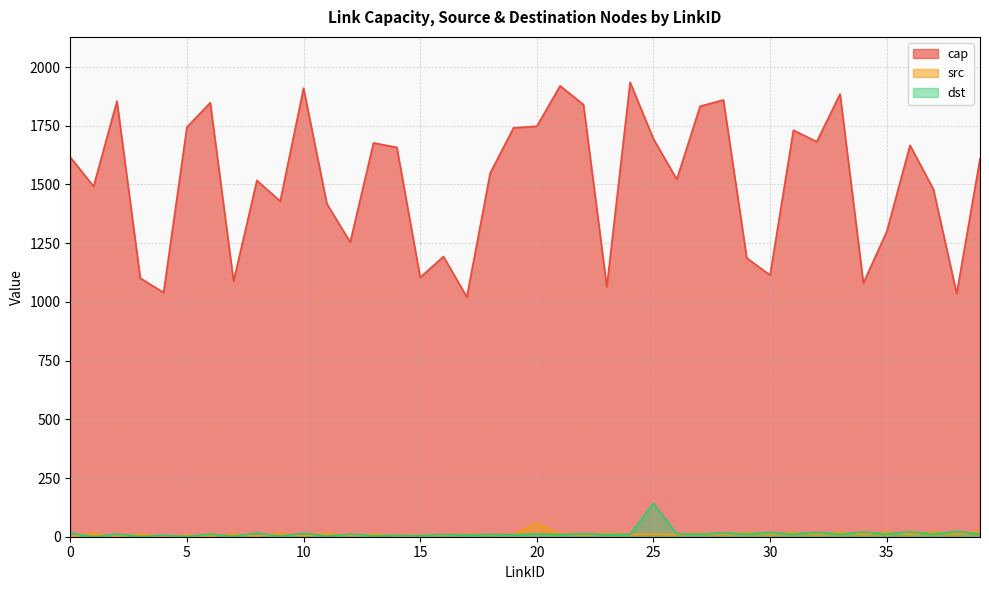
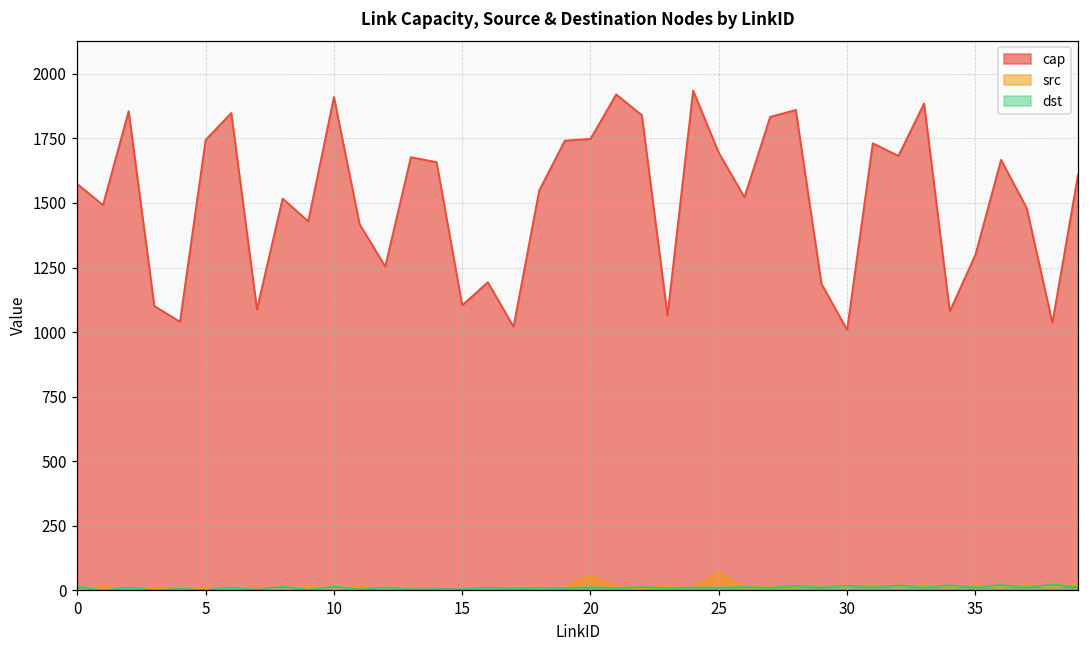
  {
    "cap": {
-     "0": 1620,
+     "0": 1570,
      "5": 1740,
      "10": 1910,
      "15": 1100,
      "20": 1750,
      "25": 1690,
-     "30": 1110,
+     "30": 1010,
      "35": 1300
    },
    "src": {
      "0": 0,
      "10": 0,
      "20": 60,
-     "25": 10
+     "25": 70
    },
    "dst": {
      "0": 20,
      "10": 20,
      "20": 10,
-     "25": 140
+     "25": 10
    }
  }
